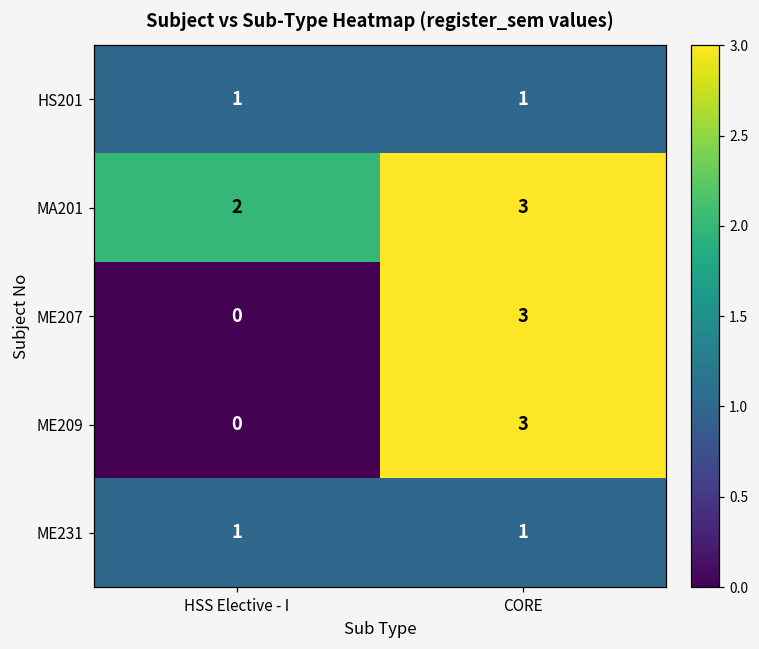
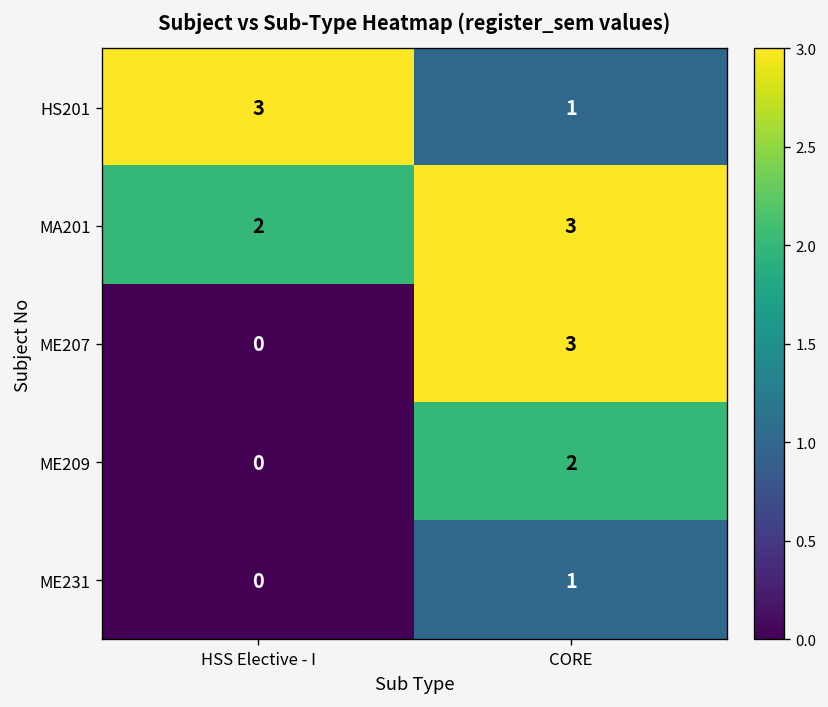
  {
    "HS201": {
-     "HSS Elective - I": 1,
+     "HSS Elective - I": 3,
      "CORE": 1
    },
    "MA201": {
      "HSS Elective - I": 2,
      "CORE": 3
    },
    "ME207": {
      "HSS Elective - I": 0,
      "CORE": 3
    },
    "ME209": {
      "HSS Elective - I": 0,
-     "CORE": 3
+     "CORE": 2
    },
    "ME231": {
-     "HSS Elective - I": 1,
+     "HSS Elective - I": 0,
      "CORE": 1
    }
  }
